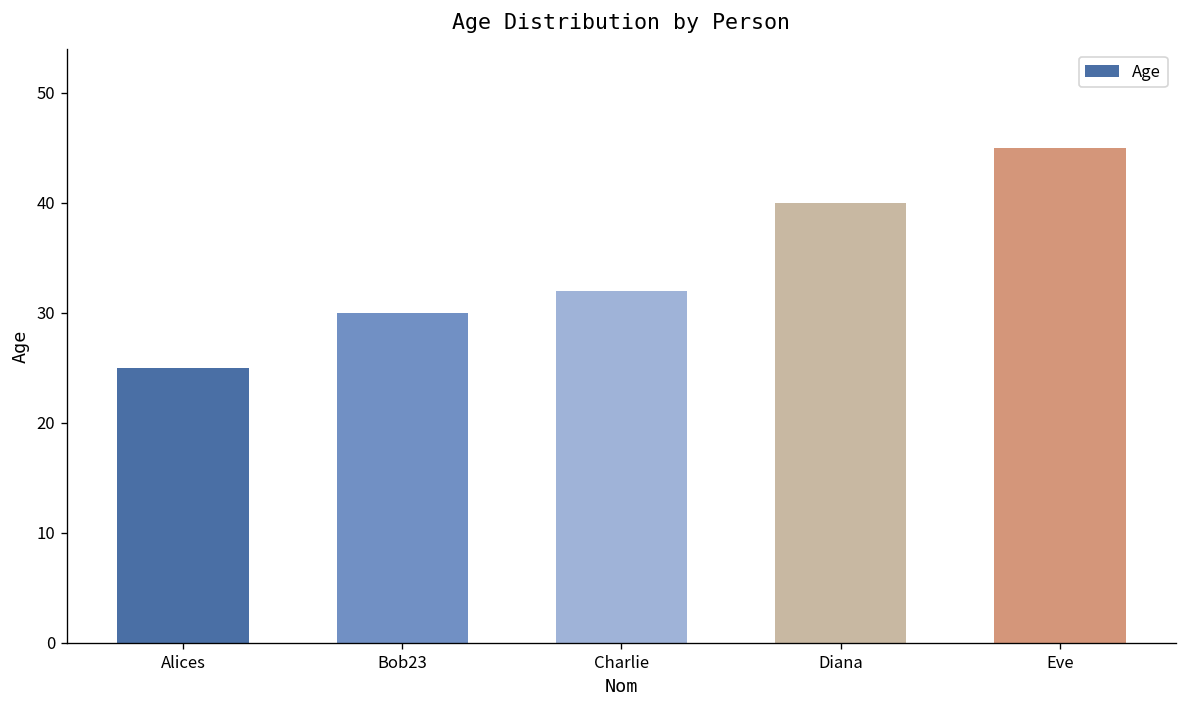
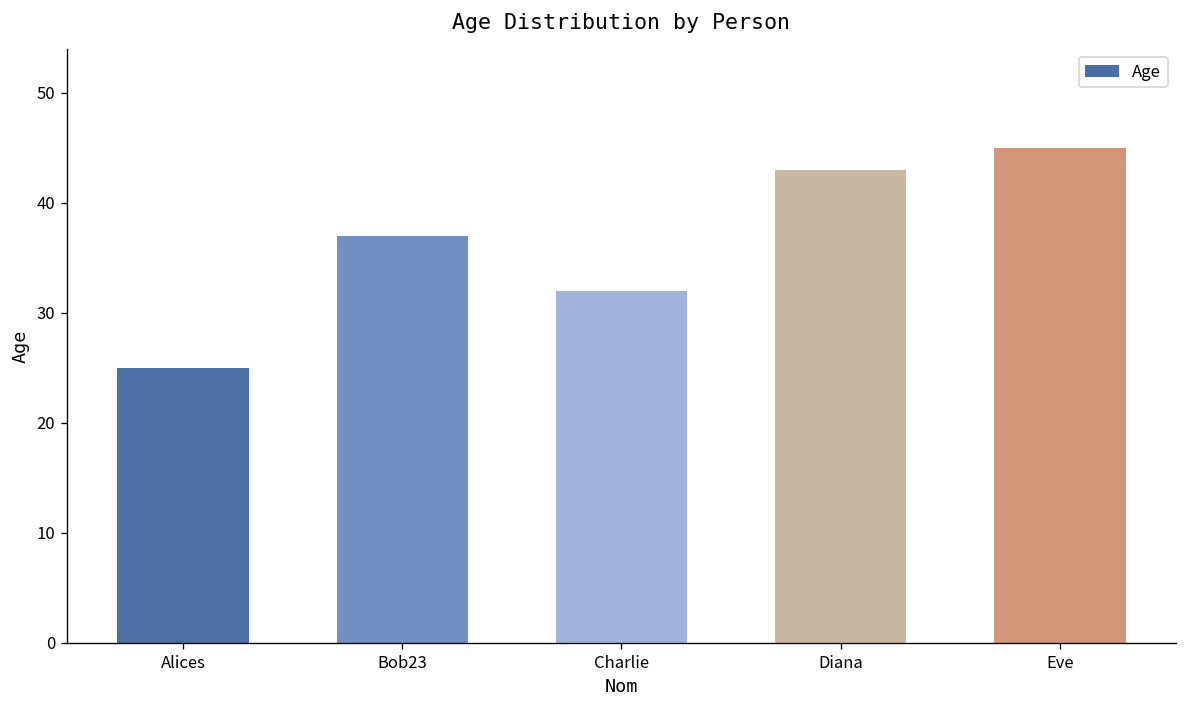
  {
    "Alices": 25,
-   "Bob23": 30,
+   "Bob23": 37,
    "Charlie": 32,
-   "Diana": 40,
+   "Diana": 43,
    "Eve": 45
  }
